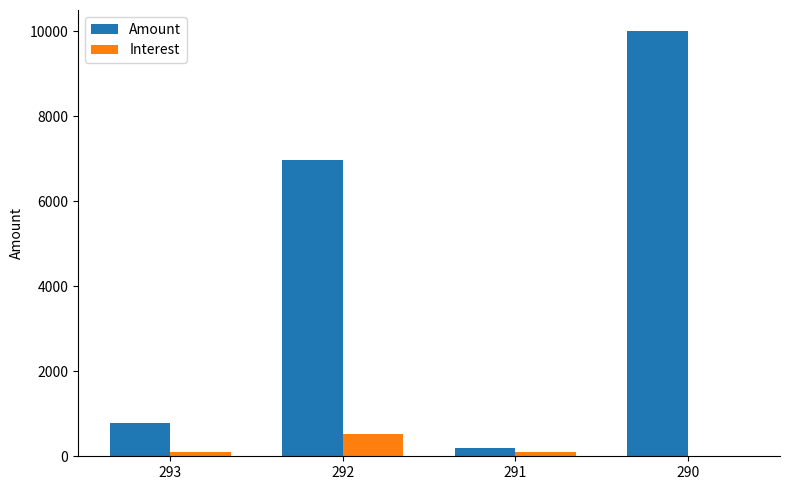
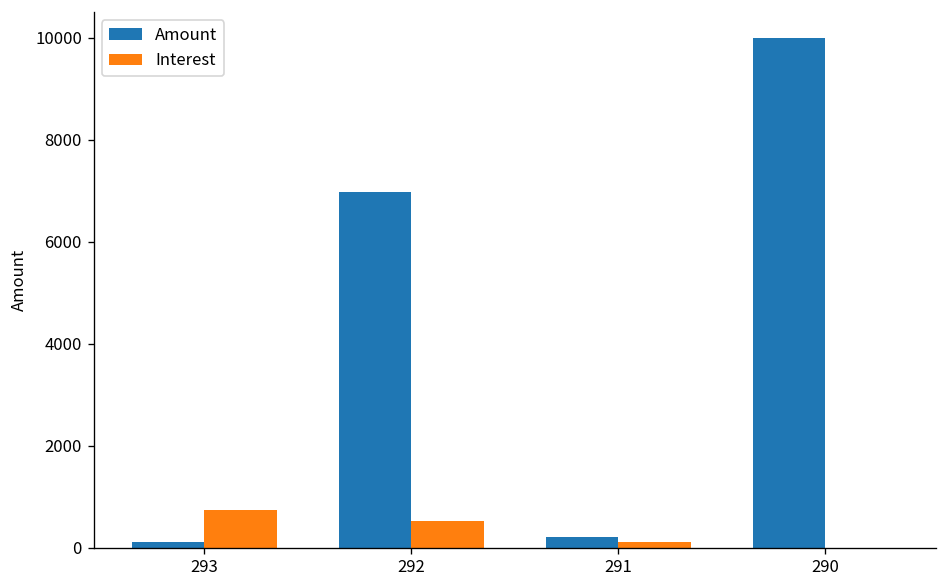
  {
    "Amount": {
-     "293": 800,
+     "293": 100,
      "292": 7000,
      "291": 200,
      "290": 10000
    },
    "Interest": {
-     "293": 100,
+     "293": 700,
      "292": 500,
      "291": 100,
      "290": 0
    }
  }
